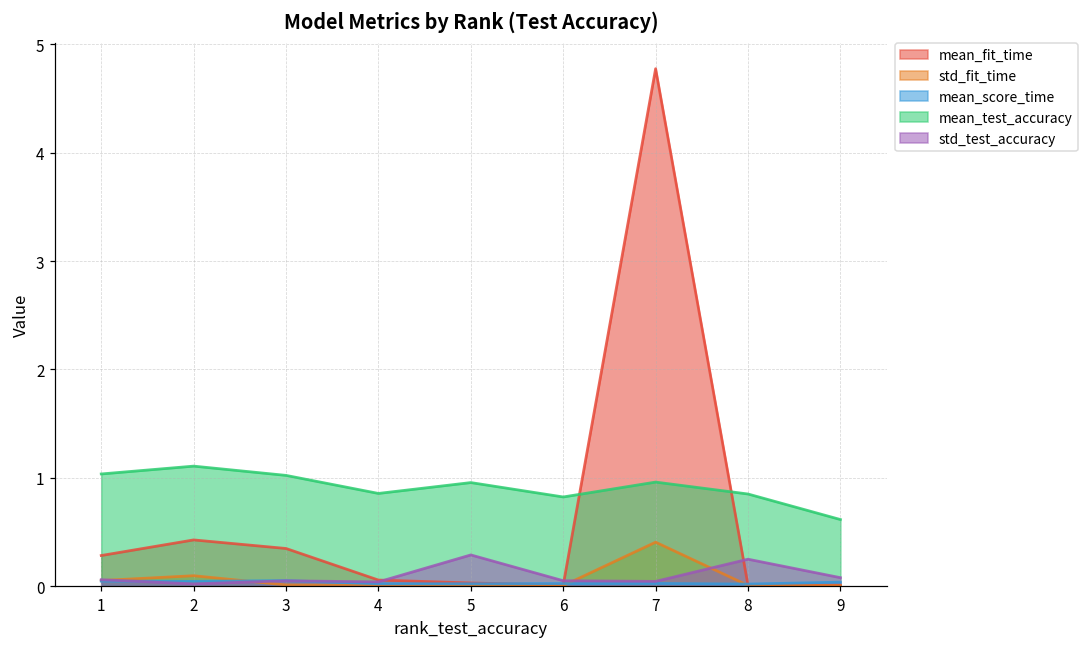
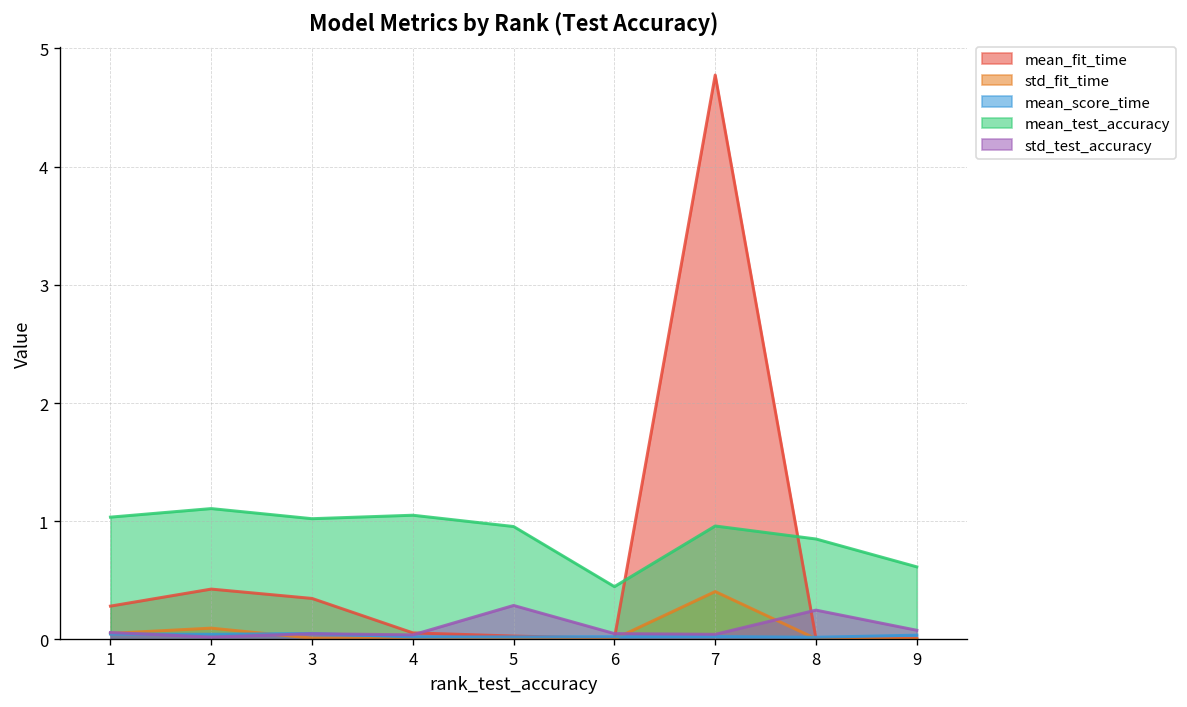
  {
    "mean_score_time": {
      "9": 0.0
    },
    "mean_test_accuracy": {
      "1": 1.0,
      "2": 1.1,
      "3": 1.0,
-     "4": 0.9,
+     "4": 1.1,
      "5": 1.0,
-     "6": 0.8,
+     "6": 0.4,
      "7": 1.0,
      "8": 0.9,
      "9": 0.6
    },
    "std_test_accuracy": {
      "5": 0.3,
      "6": 0.0,
      "8": 0.2,
      "9": 0.1
    }
  }
